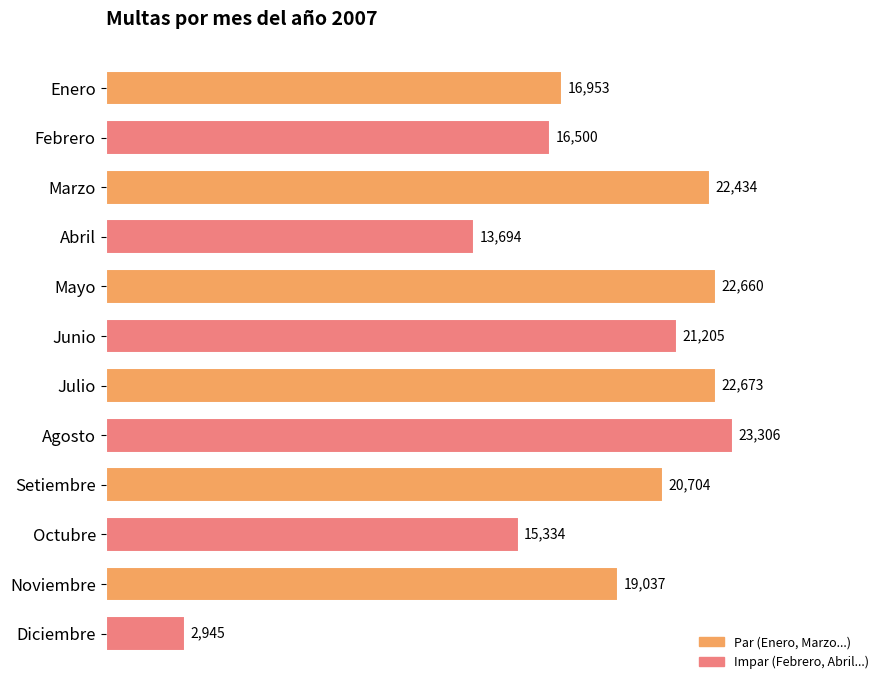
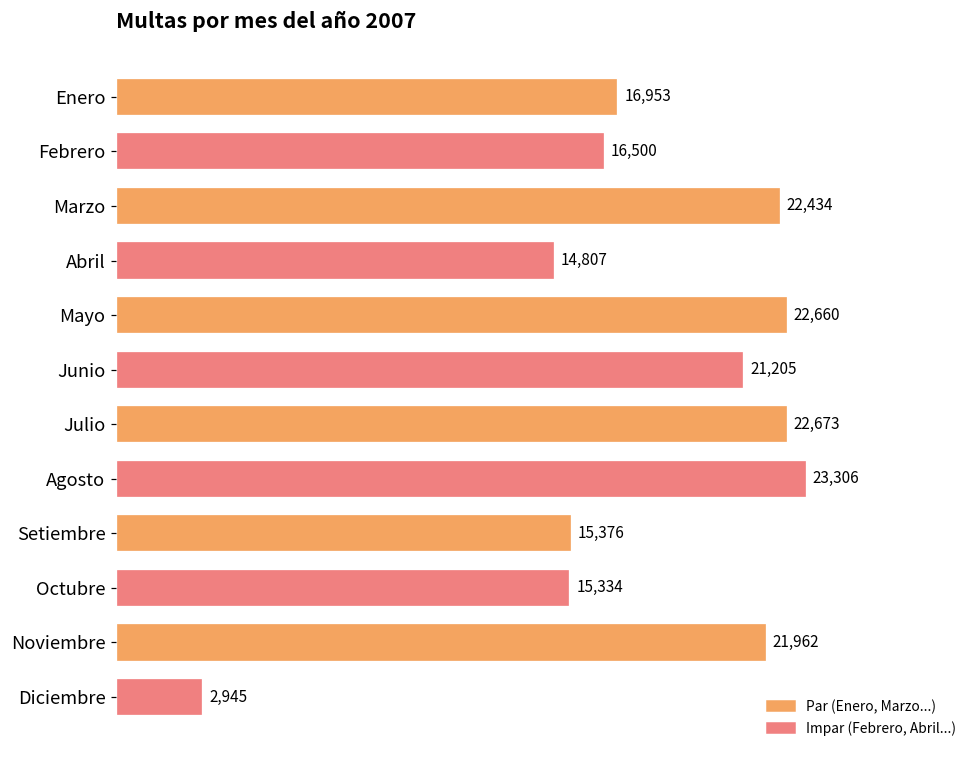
  {
    "Enero": "16,953",
    "Febrero": "16,500",
    "Marzo": "22,434",
-   "Abril": "13,694",
+   "Abril": "14,807",
    "Mayo": "22,660",
    "Junio": "21,205",
    "Julio": "22,673",
    "Agosto": "23,306",
-   "Setiembre": "20,704",
+   "Setiembre": "15,376",
    "Octubre": "15,334",
-   "Noviembre": "19,037",
+   "Noviembre": "21,962",
    "Diciembre": "2,945"
  }
